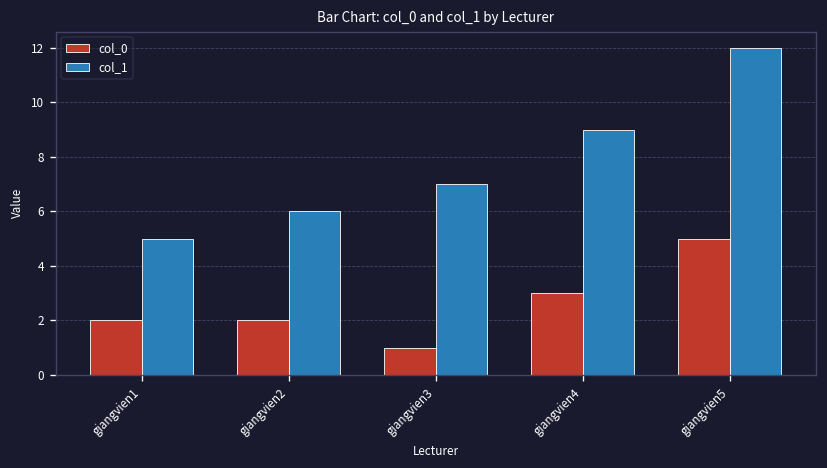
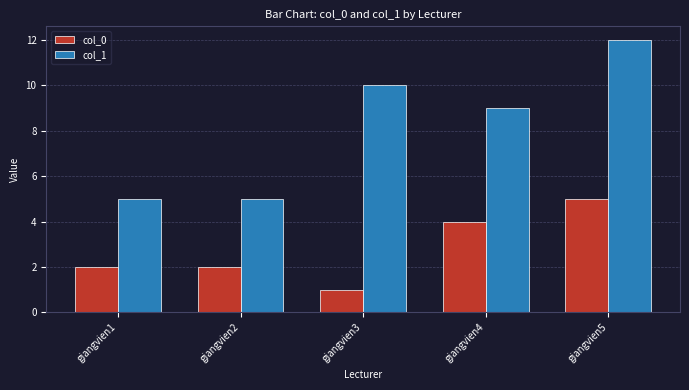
  {
    "col_0": {
      "giangvien1": 2,
      "giangvien2": 2,
      "giangvien3": 1,
-     "giangvien4": 3,
+     "giangvien4": 4,
      "giangvien5": 5
    },
    "col_1": {
      "giangvien1": 5,
-     "giangvien2": 6,
-     "giangvien3": 7,
+     "giangvien2": 5,
+     "giangvien3": 10,
      "giangvien4": 9,
      "giangvien5": 12
    }
  }
